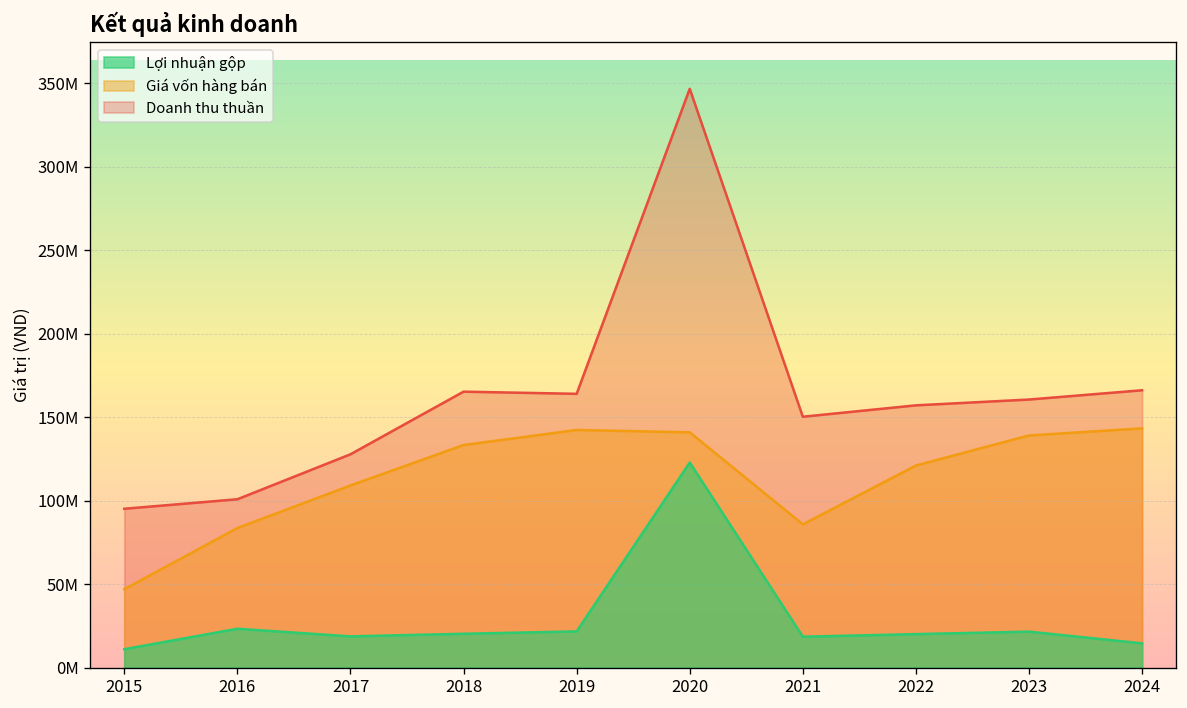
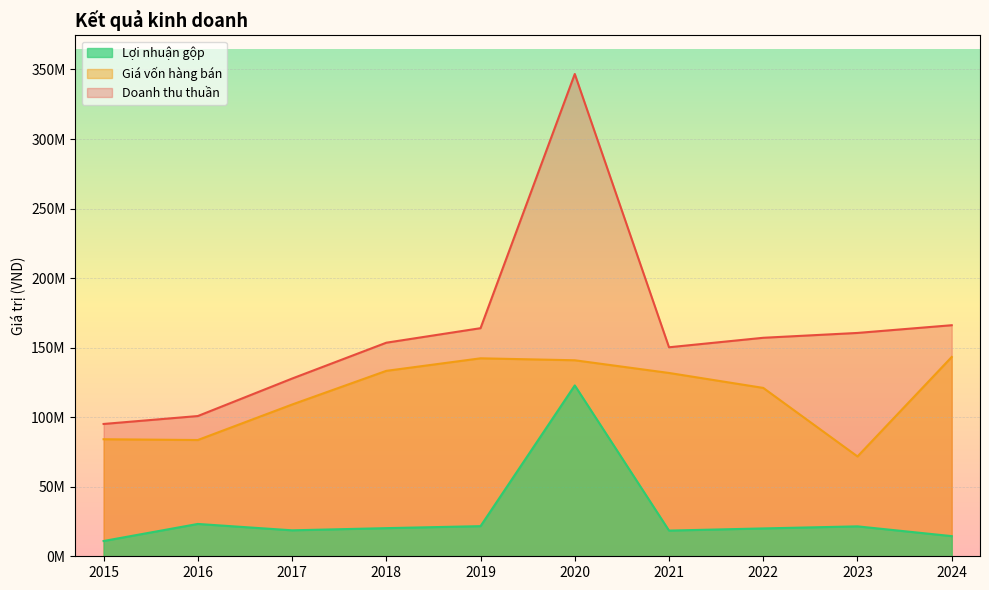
  {
    "Lợi nhuận gộp": {
      "2015": 11000000,
      "2016": 23000000,
      "2017": 19000000,
      "2018": 20000000,
      "2019": 22000000,
      "2020": 123000000,
      "2021": 18000000,
      "2022": 20000000,
      "2023": 22000000,
      "2024": 14000000
    },
    "Giá vốn hàng bán": {
-     "2015": 47000000,
+     "2015": 84000000,
      "2016": 84000000,
      "2017": 109000000,
      "2018": 133000000,
      "2019": 142000000,
      "2020": 141000000,
-     "2021": 86000000,
+     "2021": 132000000,
      "2022": 121000000,
-     "2023": 139000000,
+     "2023": 72000000,
      "2024": 143000000
    },
    "Doanh thu thuần": {
      "2015": 95000000,
      "2016": 101000000,
      "2017": 128000000,
-     "2018": 165000000,
+     "2018": 154000000,
      "2019": 164000000,
      "2020": 347000000,
      "2021": 150000000,
      "2022": 157000000,
      "2023": 161000000,
      "2024": 166000000
    }
  }
